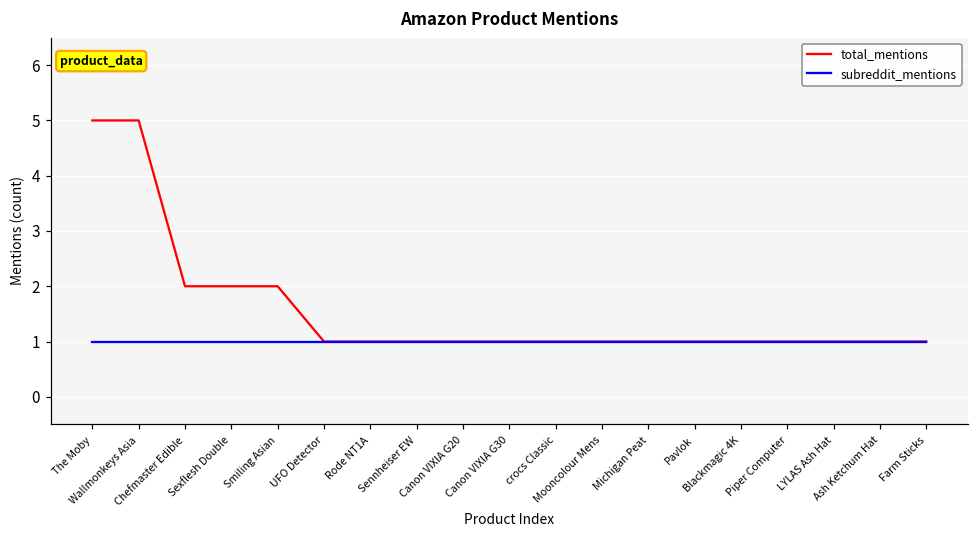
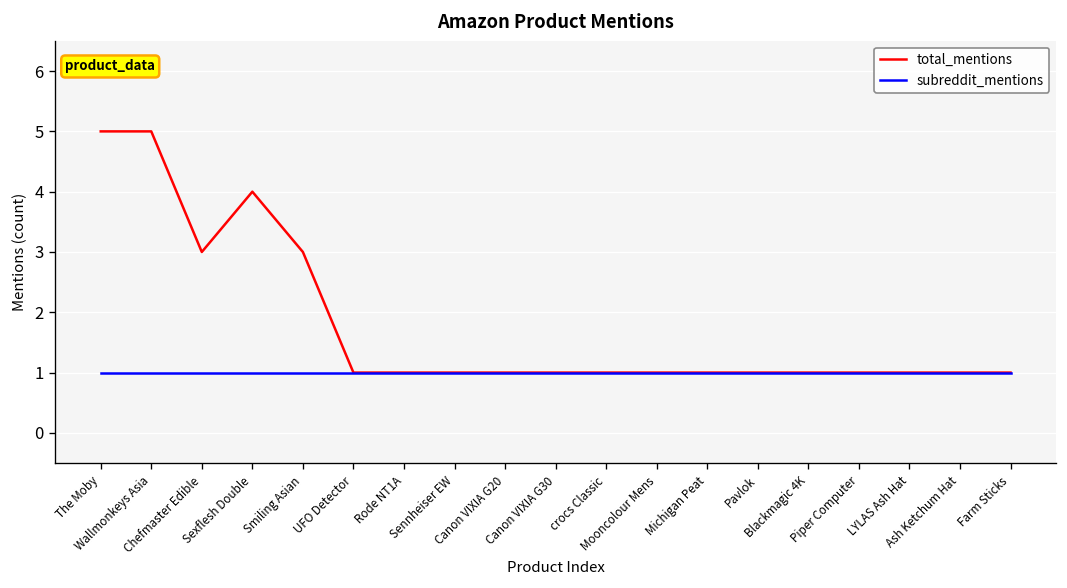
  {
    "total_mentions": {
      "The Moby": 5,
      "Wallmonkeys Asia": 5,
-     "Chefmaster Edible": 2,
-     "Sexflesh Double": 2,
-     "Smiling Asian": 2
+     "Chefmaster Edible": 3,
+     "Sexflesh Double": 4,
+     "Smiling Asian": 3
    },
    "subreddit_mentions": {
      "The Moby": 1,
      "Wallmonkeys Asia": 1,
      "Chefmaster Edible": 1,
      "Sexflesh Double": 1,
      "Smiling Asian": 1
    }
  }
